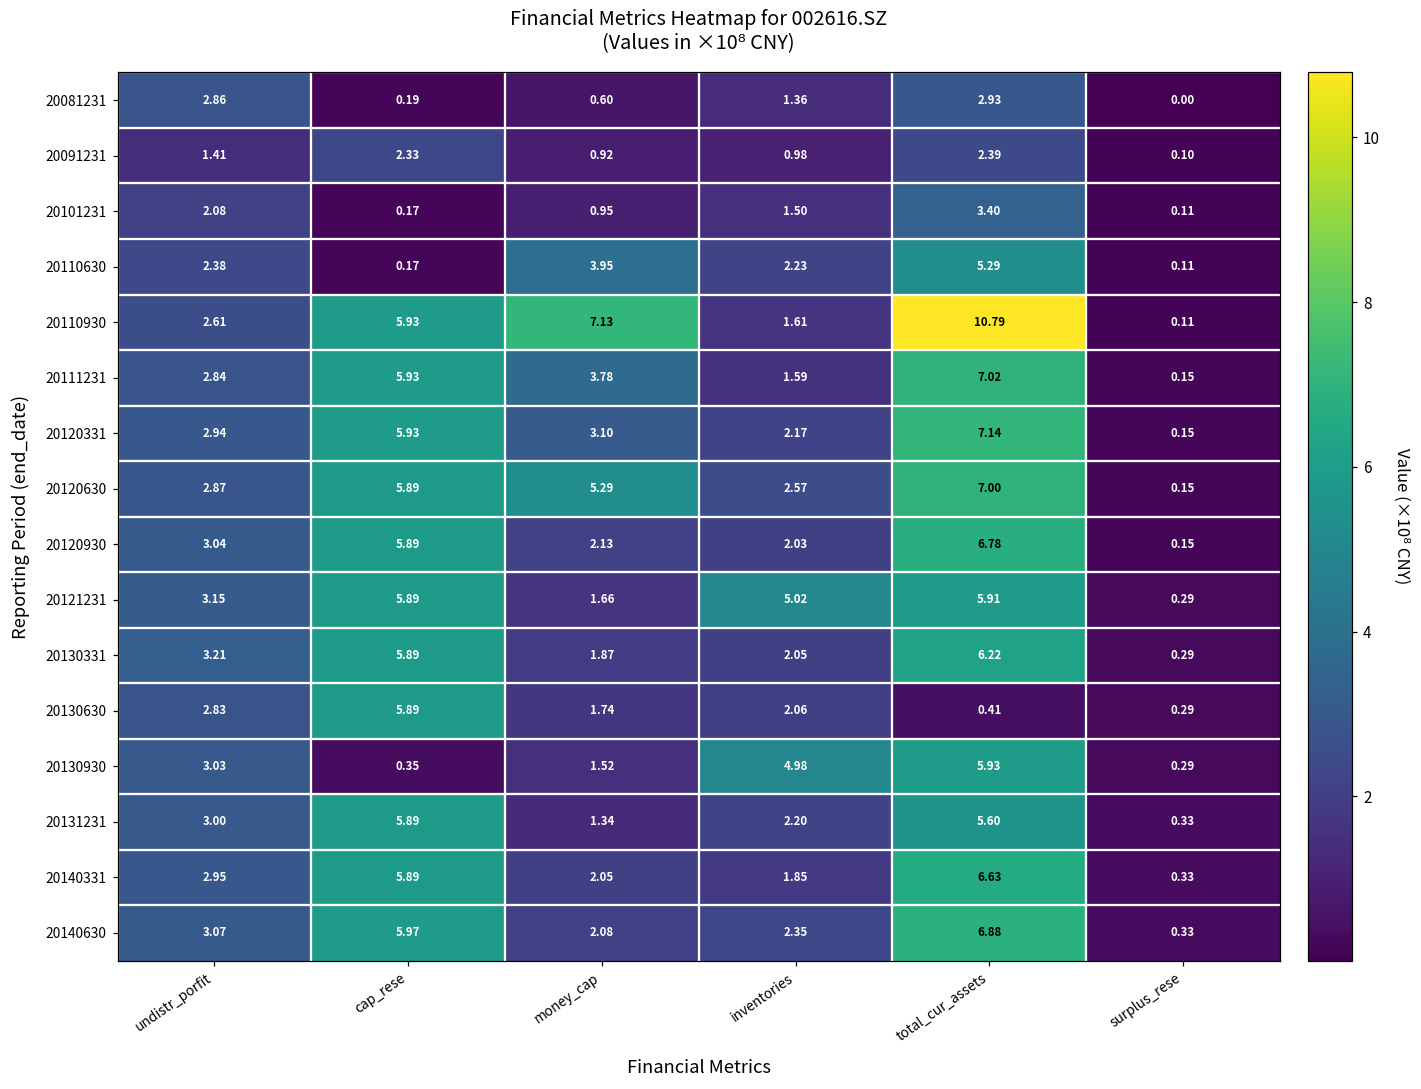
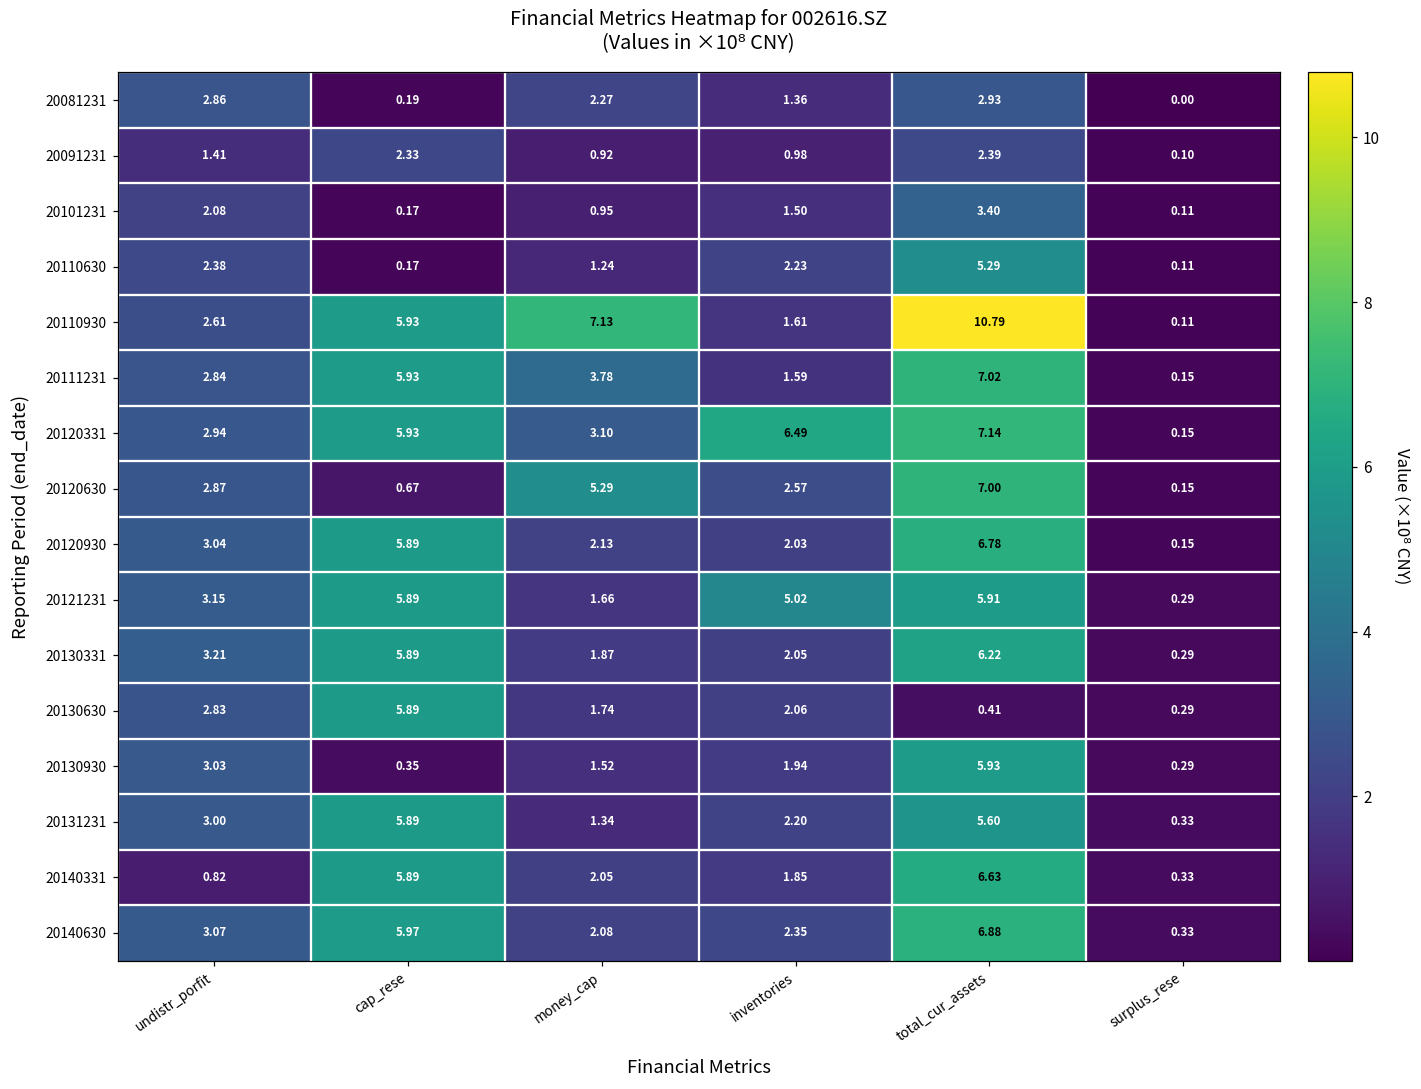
  {
    "20081231": {
      "undistr_porfit": 2.86,
      "cap_rese": 0.19,
-     "money_cap": 0.60,
+     "money_cap": 2.27,
      "inventories": 1.36,
      "total_cur_assets": 2.93,
      "surplus_rese": 0.00
    },
    "20091231": {
      "undistr_porfit": 1.41,
      "cap_rese": 2.33,
      "money_cap": 0.92,
      "inventories": 0.98,
      "total_cur_assets": 2.39,
      "surplus_rese": 0.10
    },
    "20101231": {
      "undistr_porfit": 2.08,
      "cap_rese": 0.17,
      "money_cap": 0.95,
      "inventories": 1.50,
      "total_cur_assets": 3.40,
      "surplus_rese": 0.11
    },
    "20110630": {
      "undistr_porfit": 2.38,
      "cap_rese": 0.17,
-     "money_cap": 3.95,
+     "money_cap": 1.24,
      "inventories": 2.23,
      "total_cur_assets": 5.29,
      "surplus_rese": 0.11
    },
    "20110930": {
      "undistr_porfit": 2.61,
      "cap_rese": 5.93,
      "money_cap": 7.13,
      "inventories": 1.61,
      "total_cur_assets": 10.79,
      "surplus_rese": 0.11
    },
    "20111231": {
      "undistr_porfit": 2.84,
      "cap_rese": 5.93,
      "money_cap": 3.78,
      "inventories": 1.59,
      "total_cur_assets": 7.02,
      "surplus_rese": 0.15
    },
    "20120331": {
      "undistr_porfit": 2.94,
      "cap_rese": 5.93,
      "money_cap": 3.10,
-     "inventories": 2.17,
+     "inventories": 6.49,
      "total_cur_assets": 7.14,
      "surplus_rese": 0.15
    },
    "20120630": {
      "undistr_porfit": 2.87,
-     "cap_rese": 5.89,
+     "cap_rese": 0.67,
      "money_cap": 5.29,
      "inventories": 2.57,
      "total_cur_assets": 7.00,
      "surplus_rese": 0.15
    },
    "20120930": {
      "undistr_porfit": 3.04,
      "cap_rese": 5.89,
      "money_cap": 2.13,
      "inventories": 2.03,
      "total_cur_assets": 6.78,
      "surplus_rese": 0.15
    },
    "20121231": {
      "undistr_porfit": 3.15,
      "cap_rese": 5.89,
      "money_cap": 1.66,
      "inventories": 5.02,
      "total_cur_assets": 5.91,
      "surplus_rese": 0.29
    },
    "20130331": {
      "undistr_porfit": 3.21,
      "cap_rese": 5.89,
      "money_cap": 1.87,
      "inventories": 2.05,
      "total_cur_assets": 6.22,
      "surplus_rese": 0.29
    },
    "20130630": {
      "undistr_porfit": 2.83,
      "cap_rese": 5.89,
      "money_cap": 1.74,
      "inventories": 2.06,
      "total_cur_assets": 0.41,
      "surplus_rese": 0.29
    },
    "20130930": {
      "undistr_porfit": 3.03,
      "cap_rese": 0.35,
      "money_cap": 1.52,
-     "inventories": 4.98,
+     "inventories": 1.94,
      "total_cur_assets": 5.93,
      "surplus_rese": 0.29
    },
    "20131231": {
      "undistr_porfit": 3.00,
      "cap_rese": 5.89,
      "money_cap": 1.34,
      "inventories": 2.20,
      "total_cur_assets": 5.60,
      "surplus_rese": 0.33
    },
    "20140331": {
-     "undistr_porfit": 2.95,
+     "undistr_porfit": 0.82,
      "cap_rese": 5.89,
      "money_cap": 2.05,
      "inventories": 1.85,
      "total_cur_assets": 6.63,
      "surplus_rese": 0.33
    },
    "20140630": {
      "undistr_porfit": 3.07,
      "cap_rese": 5.97,
      "money_cap": 2.08,
      "inventories": 2.35,
      "total_cur_assets": 6.88,
      "surplus_rese": 0.33
    }
  }
